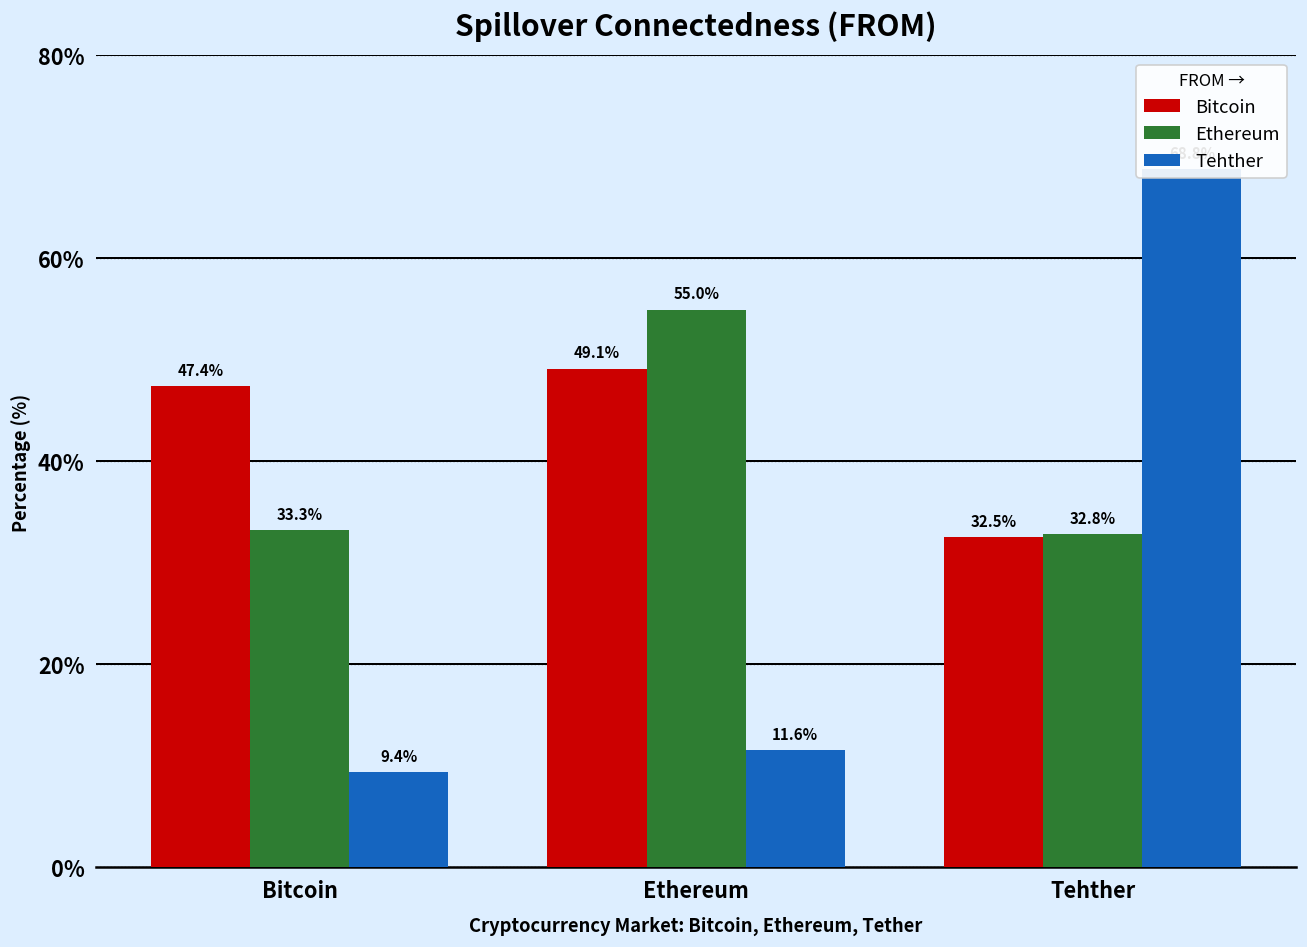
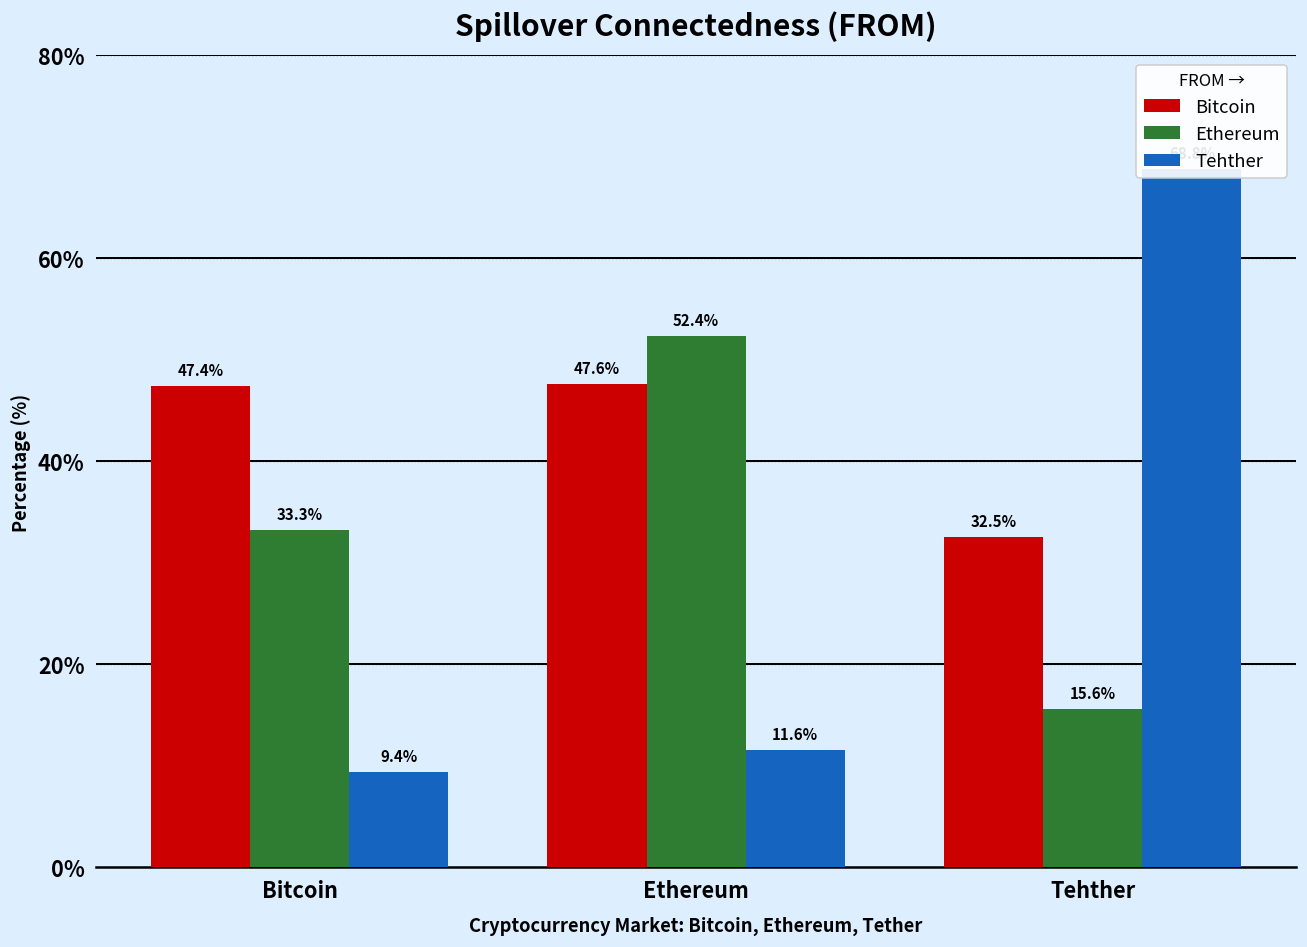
  {
    "Bitcoin": {
      "Bitcoin": "47.4%",
-     "Ethereum": "49.1%",
+     "Ethereum": "47.6%",
      "Tehther": "32.5%"
    },
    "Ethereum": {
      "Bitcoin": "33.3%",
-     "Ethereum": "55.0%",
-     "Tehther": "32.8%"
+     "Ethereum": "52.4%",
+     "Tehther": "15.6%"
    },
    "Tehther": {
      "Bitcoin": "9.4%",
      "Ethereum": "11.6%"
    }
  }
